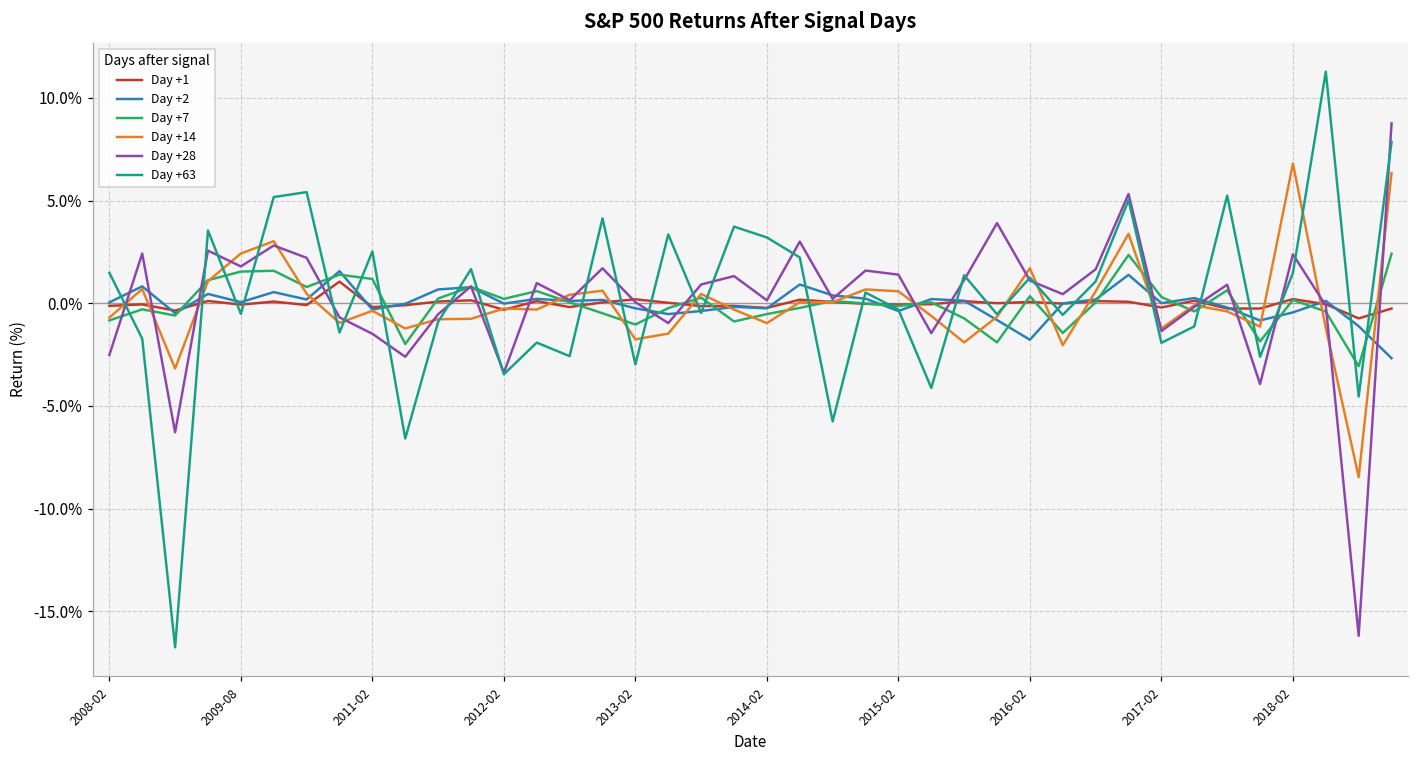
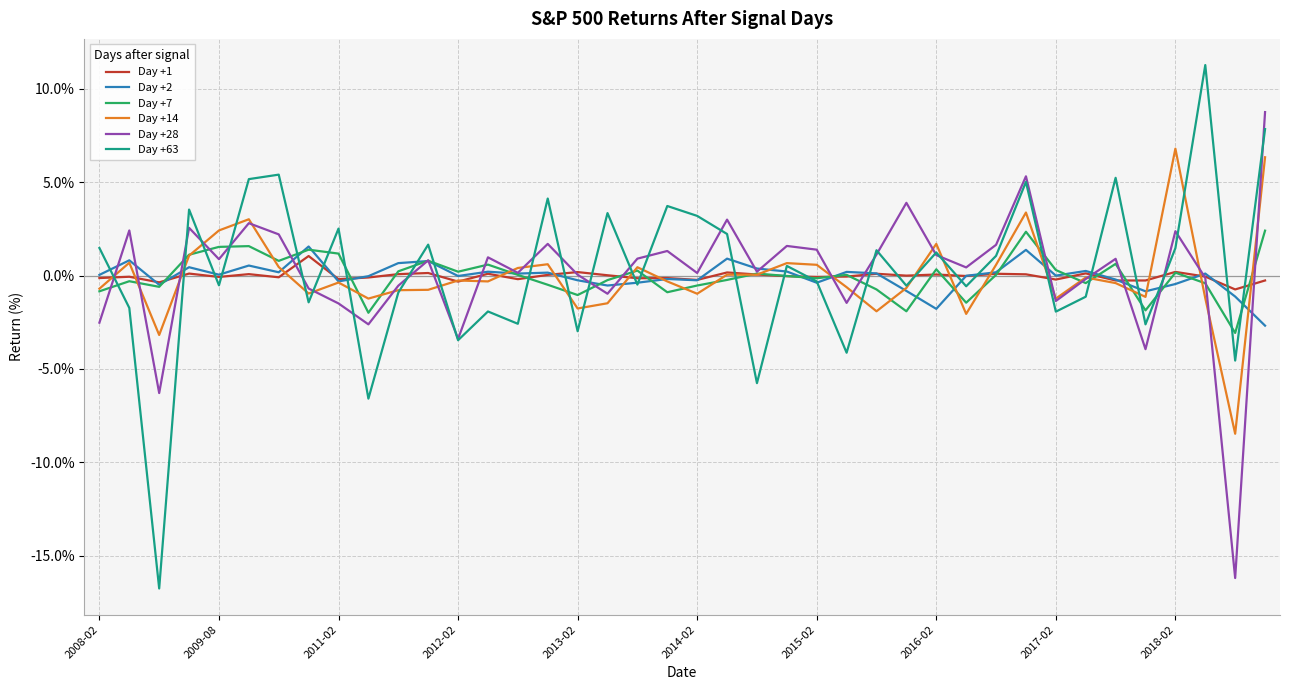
  {
    "Day +1": {
      "2008-02": "-0.1%",
      "2013-02": "0.2%",
      "2016-02": "0.1%",
      "2017-02": "-0.2%"
    },
    "Day +2": {
      "2008-02": "0.0%",
      "2012-02": "0.0%",
      "2013-02": "-0.3%",
      "2016-02": "-1.8%",
      "2017-02": "0.0%",
      "2018-02": "-0.5%"
    },
    "Day +14": {
      "2008-02": "-0.7%",
      "2009-08": "2.4%",
      "2013-02": "-1.8%",
      "2014-02": "-1.0%",
      "2015-02": "0.6%",
      "2016-02": "1.7%",
      "2018-02": "6.8%"
    },
    "Day +28": {
      "2008-02": "-2.5%",
-     "2009-08": "1.8%",
+     "2009-08": "0.9%",
      "2011-02": "-1.5%",
      "2013-02": "0.1%",
      "2014-02": "0.1%",
      "2015-02": "1.4%",
      "2016-02": "1.1%",
      "2018-02": "2.4%"
    }
  }
